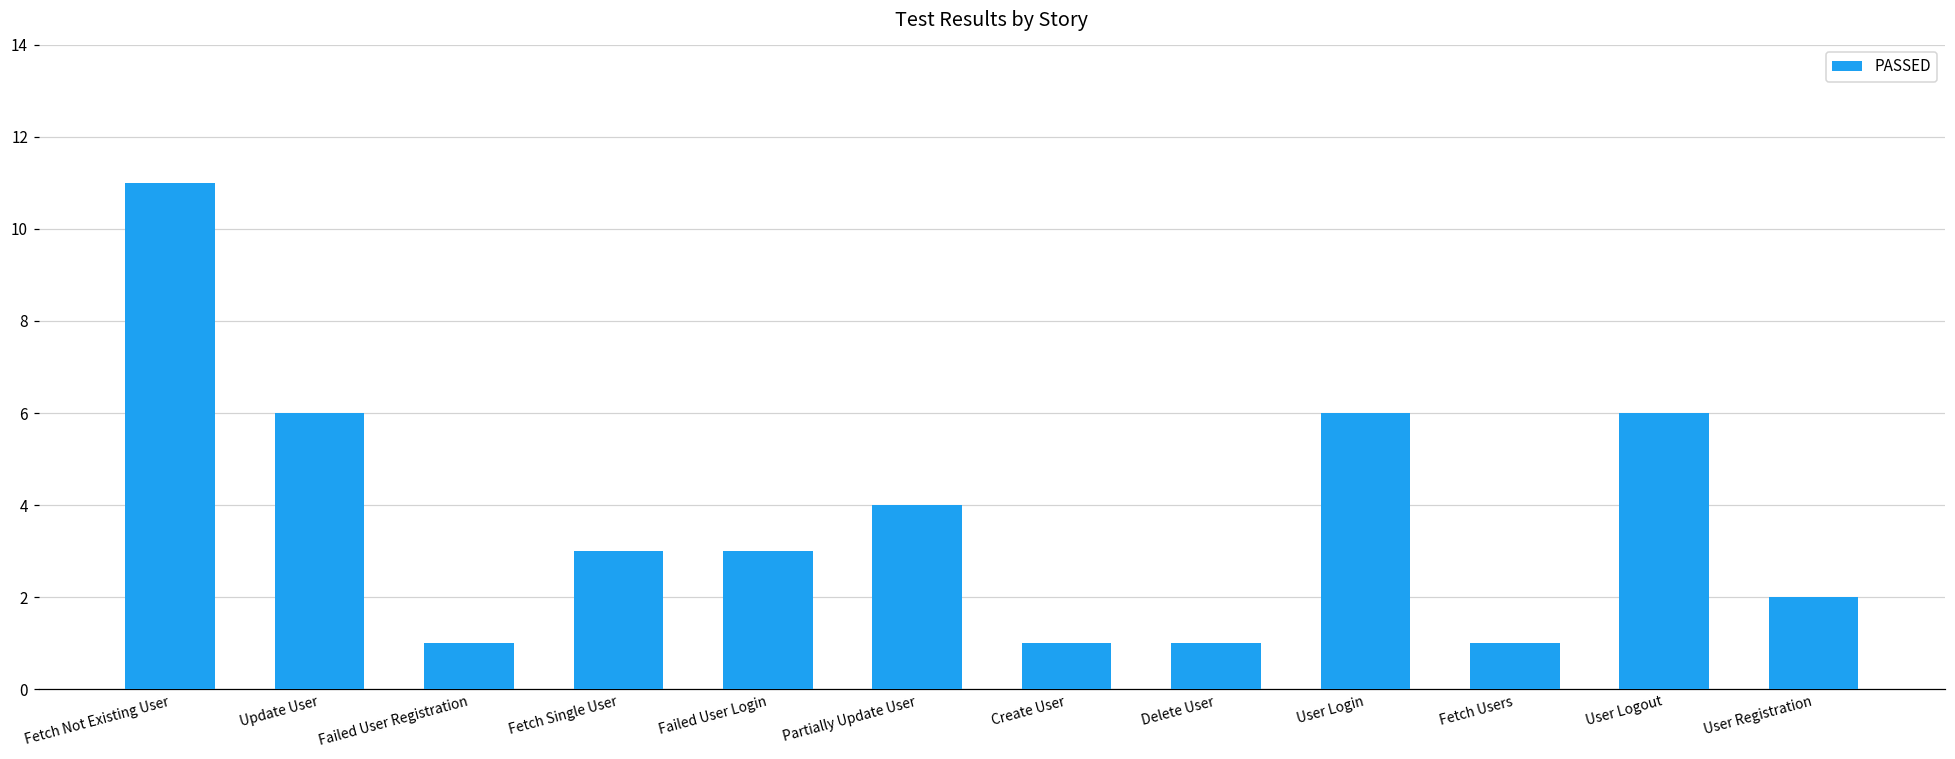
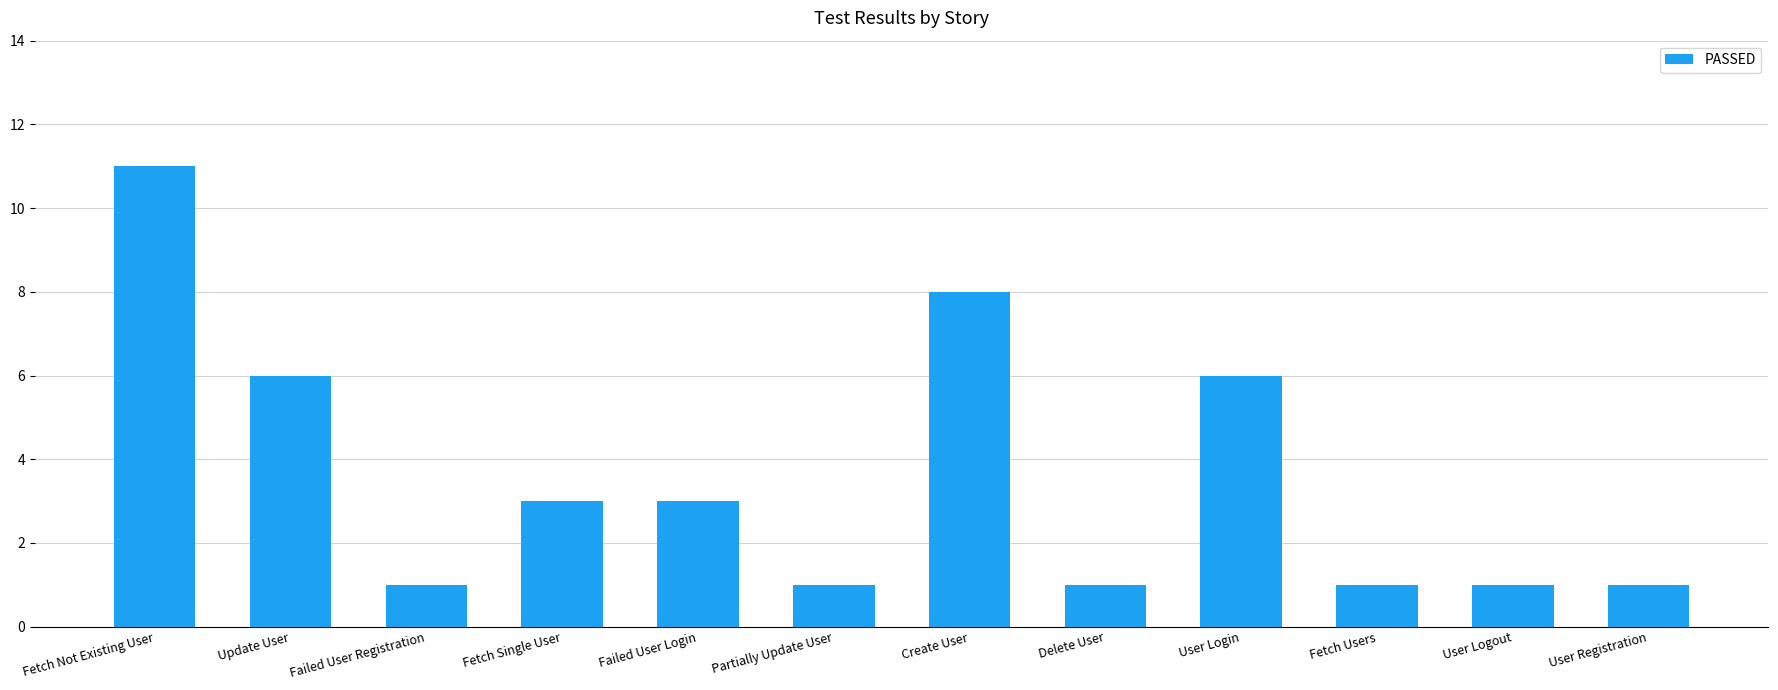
  {
    "Fetch Not Existing User": 11,
    "Update User": 6,
    "Failed User Registration": 1,
    "Fetch Single User": 3,
    "Failed User Login": 3,
-   "Partially Update User": 4,
-   "Create User": 1,
+   "Partially Update User": 1,
+   "Create User": 8,
    "Delete User": 1,
    "User Login": 6,
    "Fetch Users": 1,
-   "User Logout": 6,
-   "User Registration": 2
+   "User Logout": 1,
+   "User Registration": 1
  }
